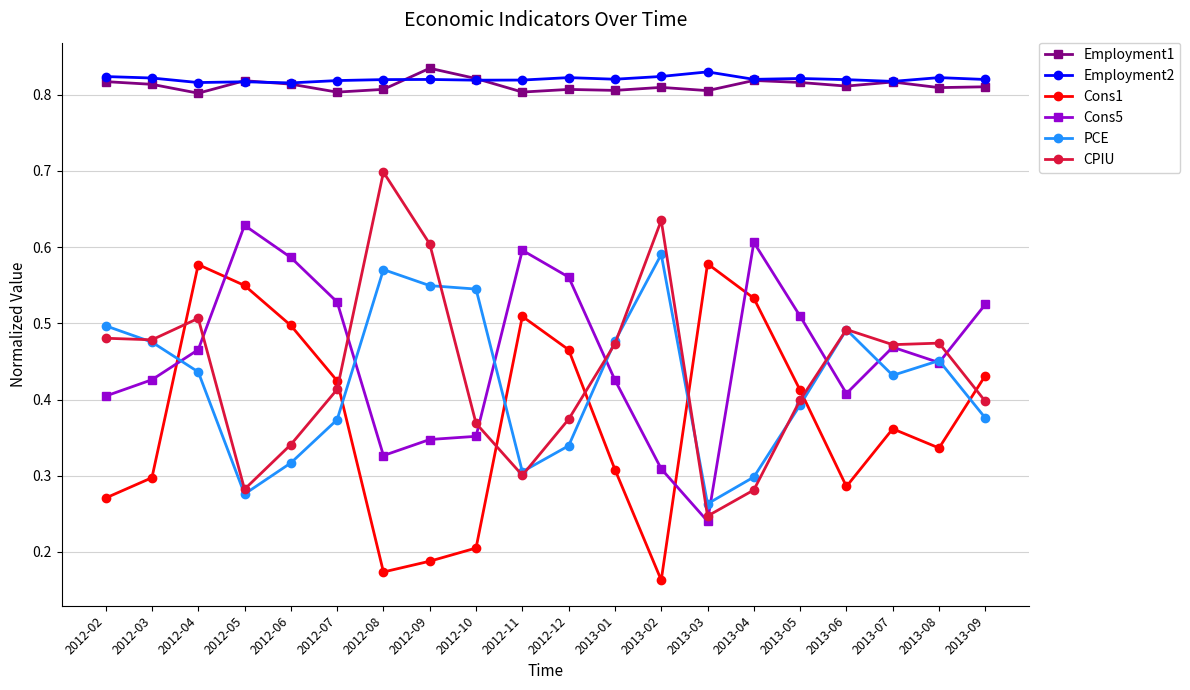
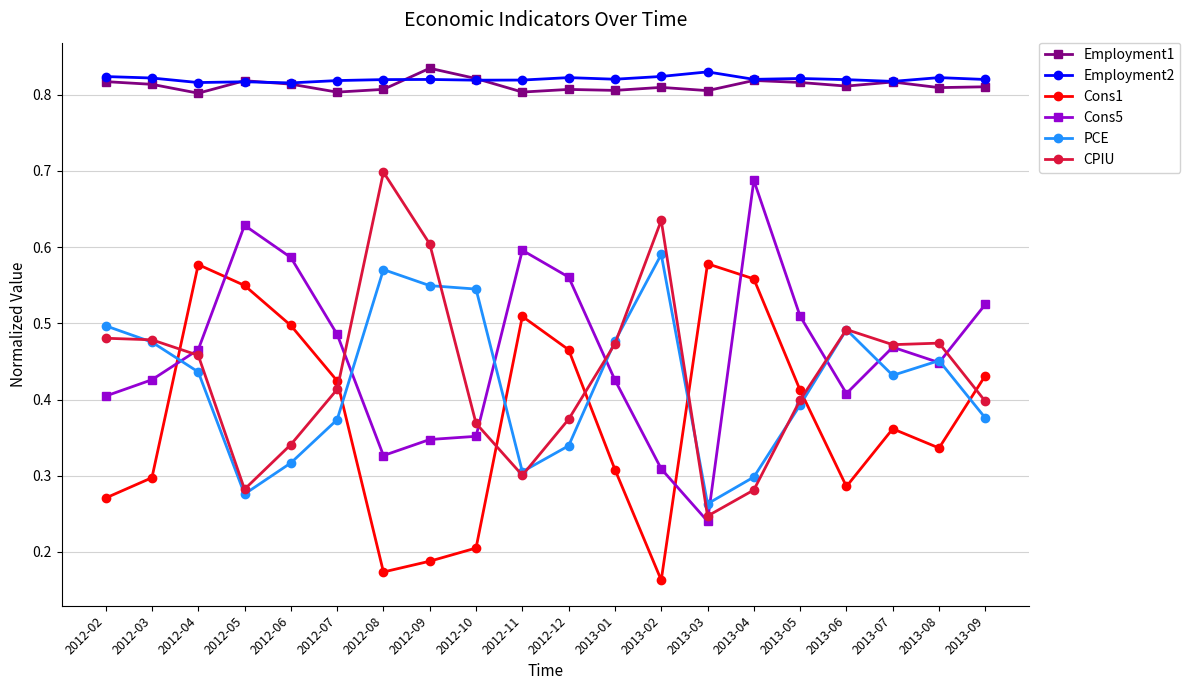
  {
    "Employment1": {
      "2012-02": 0.82,
      "2012-03": 0.81,
      "2012-04": 0.80,
      "2012-07": 0.80,
      "2012-08": 0.81,
      "2012-09": 0.83,
      "2012-11": 0.80,
      "2012-12": 0.81,
      "2013-01": 0.81,
      "2013-02": 0.81,
      "2013-03": 0.81,
      "2013-05": 0.82,
      "2013-06": 0.81,
      "2013-08": 0.81,
      "2013-09": 0.81
    },
    "Employment2": {
      "2012-02": 0.82,
      "2012-03": 0.82,
      "2012-04": 0.82,
      "2012-07": 0.82,
      "2012-08": 0.82,
      "2012-09": 0.82,
      "2012-11": 0.82,
      "2012-12": 0.82,
      "2013-01": 0.82,
      "2013-02": 0.82,
      "2013-03": 0.83,
      "2013-05": 0.82,
      "2013-06": 0.82,
      "2013-08": 0.82,
      "2013-09": 0.82
    },
    "Cons1": {
      "2012-02": 0.27,
      "2012-03": 0.30,
      "2012-04": 0.58,
      "2012-05": 0.55,
      "2012-06": 0.50,
      "2012-07": 0.42,
      "2012-08": 0.17,
      "2012-09": 0.19,
      "2012-10": 0.21,
      "2012-11": 0.51,
      "2012-12": 0.47,
      "2013-01": 0.31,
      "2013-02": 0.16,
      "2013-03": 0.58,
-     "2013-04": 0.53,
+     "2013-04": 0.56,
      "2013-05": 0.41,
      "2013-06": 0.29,
      "2013-07": 0.36,
      "2013-08": 0.34,
      "2013-09": 0.43
    },
    "Cons5": {
      "2012-02": 0.40,
      "2012-03": 0.43,
      "2012-04": 0.47,
      "2012-05": 0.63,
      "2012-06": 0.59,
-     "2012-07": 0.53,
+     "2012-07": 0.49,
      "2012-08": 0.33,
      "2012-09": 0.35,
      "2012-10": 0.35,
      "2012-11": 0.60,
      "2012-12": 0.56,
      "2013-01": 0.43,
      "2013-02": 0.31,
      "2013-03": 0.24,
-     "2013-04": 0.61,
+     "2013-04": 0.69,
      "2013-05": 0.51,
      "2013-06": 0.41,
      "2013-09": 0.52
    },
    "PCE": {
      "2012-02": 0.50,
      "2012-04": 0.44,
      "2012-05": 0.28,
      "2012-06": 0.32,
      "2012-07": 0.37,
      "2012-08": 0.57,
      "2012-09": 0.55,
      "2012-10": 0.54,
      "2012-11": 0.31,
      "2012-12": 0.34,
      "2013-01": 0.48,
      "2013-02": 0.59,
      "2013-03": 0.26,
      "2013-04": 0.30,
      "2013-05": 0.39,
      "2013-07": 0.43,
      "2013-09": 0.38
    },
    "CPIU": {
      "2012-02": 0.48,
-     "2012-04": 0.51,
+     "2012-04": 0.46,
      "2012-05": 0.28,
      "2012-06": 0.34,
      "2012-07": 0.41,
      "2012-08": 0.70,
      "2012-09": 0.60,
      "2012-10": 0.37,
      "2012-11": 0.30,
      "2012-12": 0.37,
      "2013-01": 0.47,
      "2013-02": 0.63,
      "2013-03": 0.25,
      "2013-04": 0.28,
      "2013-05": 0.40,
      "2013-08": 0.47,
      "2013-09": 0.40
    }
  }
